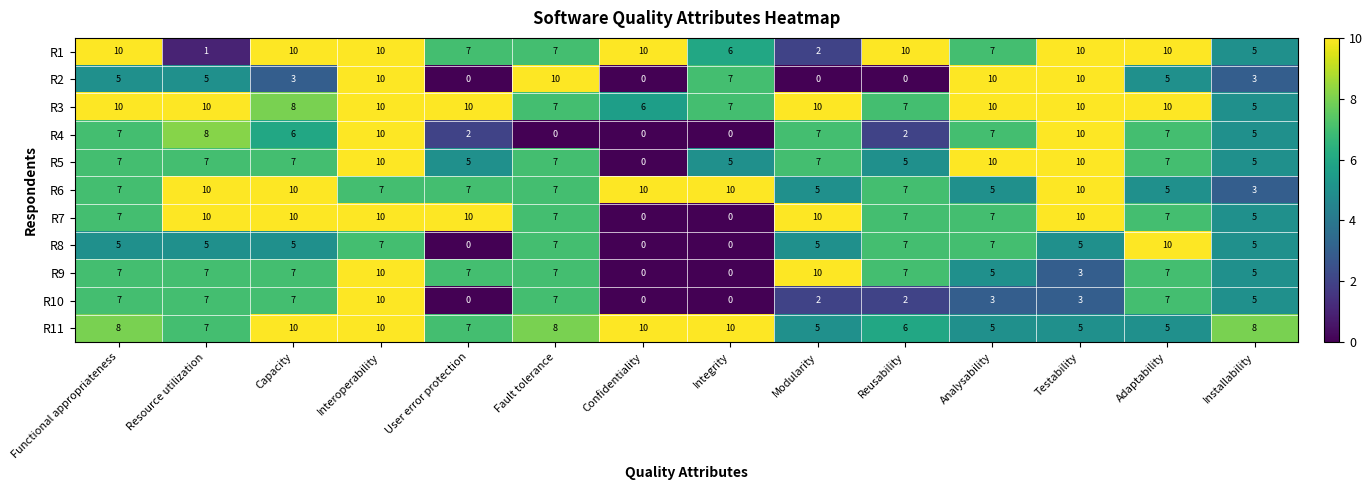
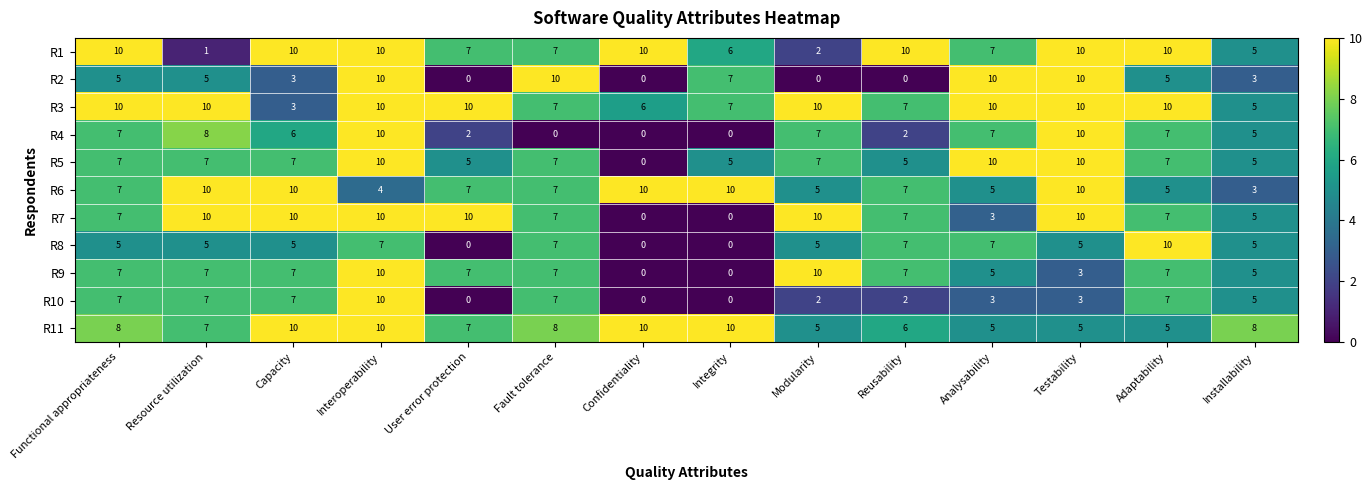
  {
    "R1": {
      "Functional appropriateness": 10,
      "Resource utilization": 1,
      "Capacity": 10,
      "Interoperability": 10,
      "User error protection": 7,
      "Fault tolerance": 7,
      "Confidentiality": 10,
      "Integrity": 6,
      "Modularity": 2,
      "Reusability": 10,
      "Analysability": 7,
      "Testability": 10,
      "Adaptability": 10,
      "Installability": 5
    },
    "R2": {
      "Functional appropriateness": 5,
      "Resource utilization": 5,
      "Capacity": 3,
      "Interoperability": 10,
      "User error protection": 0,
      "Fault tolerance": 10,
      "Confidentiality": 0,
      "Integrity": 7,
      "Modularity": 0,
      "Reusability": 0,
      "Analysability": 10,
      "Testability": 10,
      "Adaptability": 5,
      "Installability": 3
    },
    "R3": {
      "Functional appropriateness": 10,
      "Resource utilization": 10,
-     "Capacity": 8,
+     "Capacity": 3,
      "Interoperability": 10,
      "User error protection": 10,
      "Fault tolerance": 7,
      "Confidentiality": 6,
      "Integrity": 7,
      "Modularity": 10,
      "Reusability": 7,
      "Analysability": 10,
      "Testability": 10,
      "Adaptability": 10,
      "Installability": 5
    },
    "R4": {
      "Functional appropriateness": 7,
      "Resource utilization": 8,
      "Capacity": 6,
      "Interoperability": 10,
      "User error protection": 2,
      "Fault tolerance": 0,
      "Confidentiality": 0,
      "Integrity": 0,
      "Modularity": 7,
      "Reusability": 2,
      "Analysability": 7,
      "Testability": 10,
      "Adaptability": 7,
      "Installability": 5
    },
    "R5": {
      "Functional appropriateness": 7,
      "Resource utilization": 7,
      "Capacity": 7,
      "Interoperability": 10,
      "User error protection": 5,
      "Fault tolerance": 7,
      "Confidentiality": 0,
      "Integrity": 5,
      "Modularity": 7,
      "Reusability": 5,
      "Analysability": 10,
      "Testability": 10,
      "Adaptability": 7,
      "Installability": 5
    },
    "R6": {
      "Functional appropriateness": 7,
      "Resource utilization": 10,
      "Capacity": 10,
-     "Interoperability": 7,
+     "Interoperability": 4,
      "User error protection": 7,
      "Fault tolerance": 7,
      "Confidentiality": 10,
      "Integrity": 10,
      "Modularity": 5,
      "Reusability": 7,
      "Analysability": 5,
      "Testability": 10,
      "Adaptability": 5,
      "Installability": 3
    },
    "R7": {
      "Functional appropriateness": 7,
      "Resource utilization": 10,
      "Capacity": 10,
      "Interoperability": 10,
      "User error protection": 10,
      "Fault tolerance": 7,
      "Confidentiality": 0,
      "Integrity": 0,
      "Modularity": 10,
      "Reusability": 7,
-     "Analysability": 7,
+     "Analysability": 3,
      "Testability": 10,
      "Adaptability": 7,
      "Installability": 5
    },
    "R8": {
      "Functional appropriateness": 5,
      "Resource utilization": 5,
      "Capacity": 5,
      "Interoperability": 7,
      "User error protection": 0,
      "Fault tolerance": 7,
      "Confidentiality": 0,
      "Integrity": 0,
      "Modularity": 5,
      "Reusability": 7,
      "Analysability": 7,
      "Testability": 5,
      "Adaptability": 10,
      "Installability": 5
    },
    "R9": {
      "Functional appropriateness": 7,
      "Resource utilization": 7,
      "Capacity": 7,
      "Interoperability": 10,
      "User error protection": 7,
      "Fault tolerance": 7,
      "Confidentiality": 0,
      "Integrity": 0,
      "Modularity": 10,
      "Reusability": 7,
      "Analysability": 5,
      "Testability": 3,
      "Adaptability": 7,
      "Installability": 5
    },
    "R10": {
      "Functional appropriateness": 7,
      "Resource utilization": 7,
      "Capacity": 7,
      "Interoperability": 10,
      "User error protection": 0,
      "Fault tolerance": 7,
      "Confidentiality": 0,
      "Integrity": 0,
      "Modularity": 2,
      "Reusability": 2,
      "Analysability": 3,
      "Testability": 3,
      "Adaptability": 7,
      "Installability": 5
    },
    "R11": {
      "Functional appropriateness": 8,
      "Resource utilization": 7,
      "Capacity": 10,
      "Interoperability": 10,
      "User error protection": 7,
      "Fault tolerance": 8,
      "Confidentiality": 10,
      "Integrity": 10,
      "Modularity": 5,
      "Reusability": 6,
      "Analysability": 5,
      "Testability": 5,
      "Adaptability": 5,
      "Installability": 8
    }
  }
